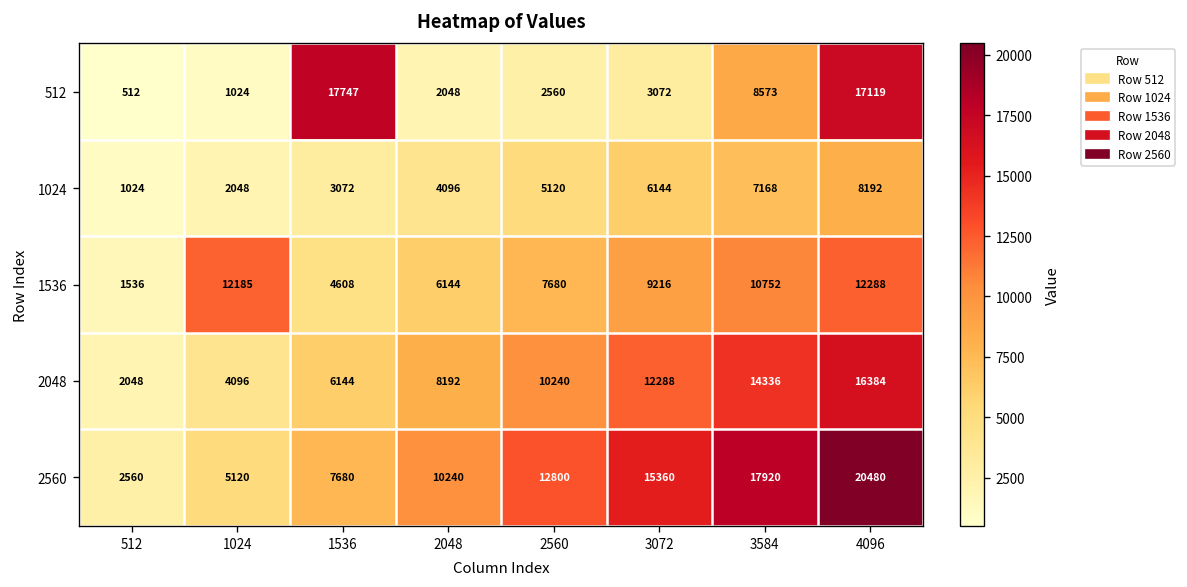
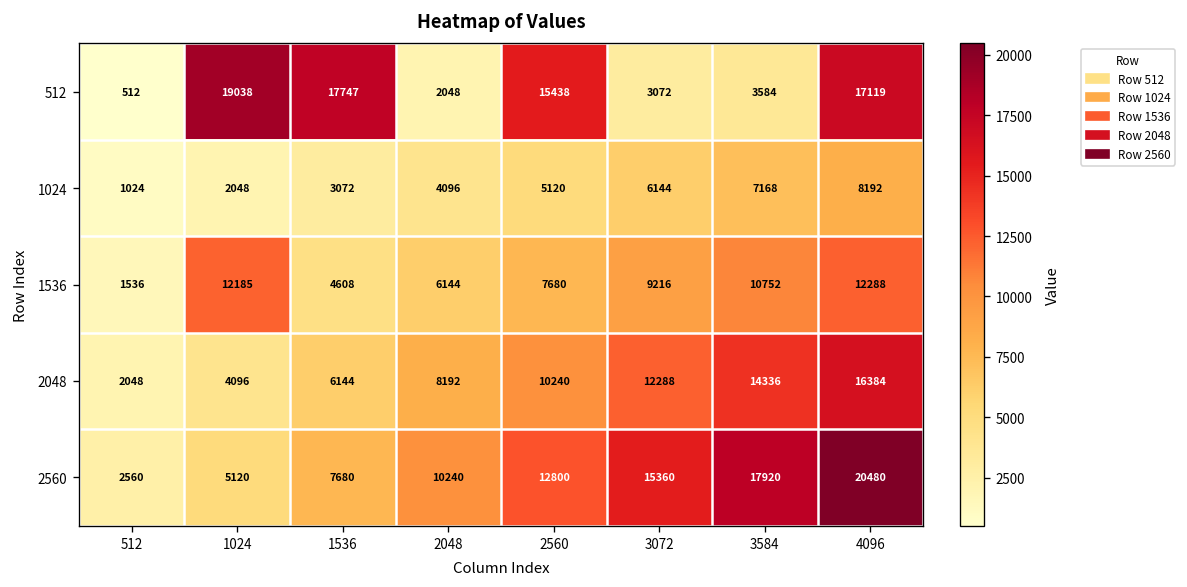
  {
    "512": {
      "512": 512,
-     "1024": 1024,
+     "1024": 19038,
      "1536": 17747,
      "2048": 2048,
-     "2560": 2560,
+     "2560": 15438,
      "3072": 3072,
-     "3584": 8573,
+     "3584": 3584,
      "4096": 17119
    },
    "1024": {
      "512": 1024,
      "1024": 2048,
      "1536": 3072,
      "2048": 4096,
      "2560": 5120,
      "3072": 6144,
      "3584": 7168,
      "4096": 8192
    },
    "1536": {
      "512": 1536,
      "1024": 12185,
      "1536": 4608,
      "2048": 6144,
      "2560": 7680,
      "3072": 9216,
      "3584": 10752,
      "4096": 12288
    },
    "2048": {
      "512": 2048,
      "1024": 4096,
      "1536": 6144,
      "2048": 8192,
      "2560": 10240,
      "3072": 12288,
      "3584": 14336,
      "4096": 16384
    },
    "2560": {
      "512": 2560,
      "1024": 5120,
      "1536": 7680,
      "2048": 10240,
      "2560": 12800,
      "3072": 15360,
      "3584": 17920,
      "4096": 20480
    }
  }
